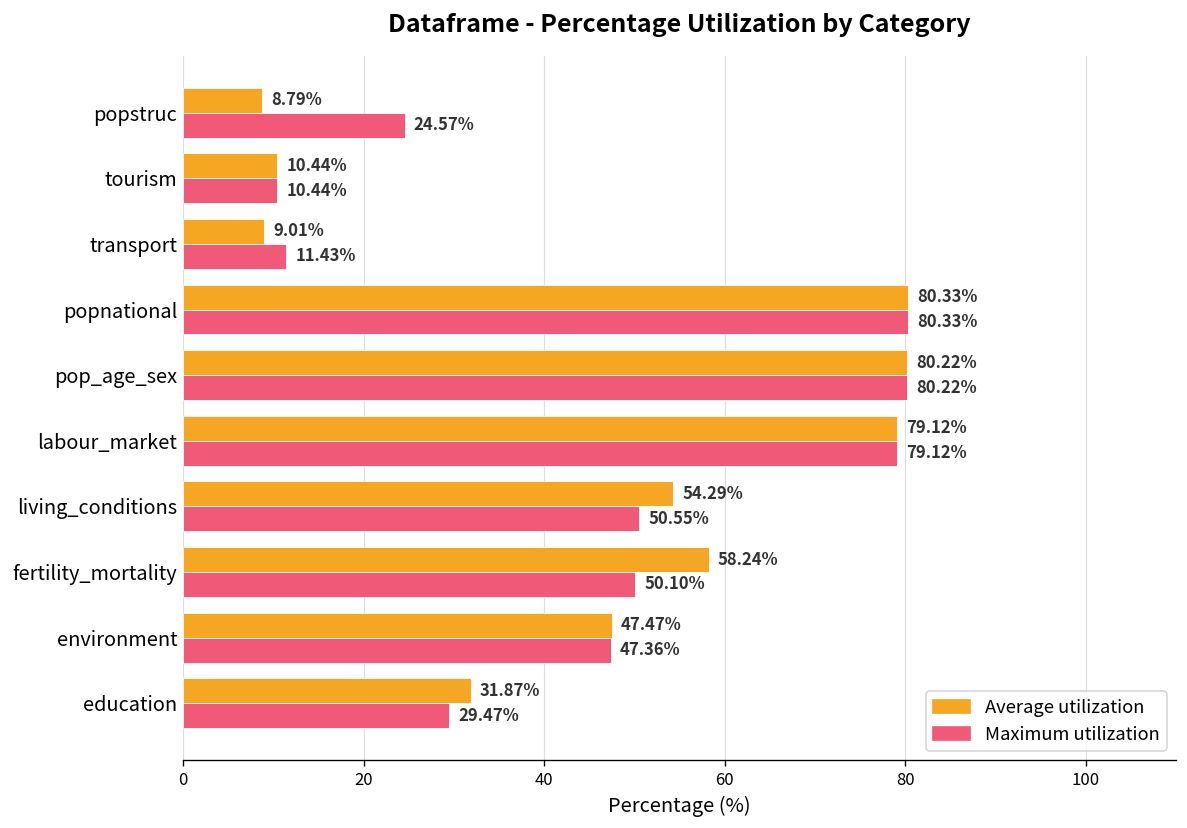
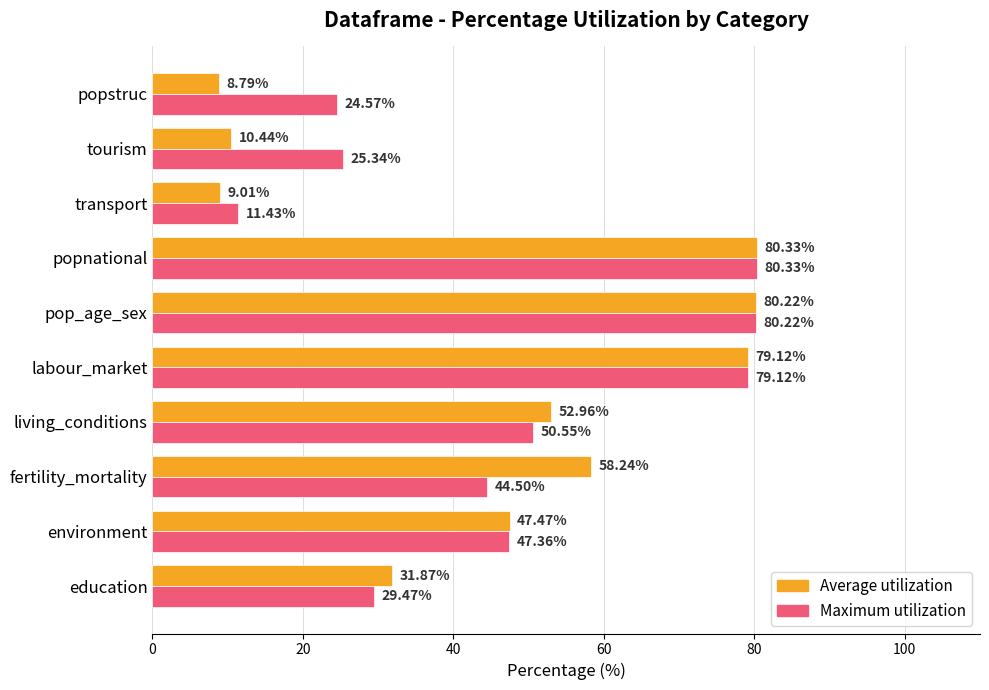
  {
    "Average utilization": {
      "popstruc": "8.79%",
      "tourism": "10.44%",
      "transport": "9.01%",
      "popnational": "80.33%",
      "pop_age_sex": "80.22%",
      "labour_market": "79.12%",
-     "living_conditions": "54.29%",
+     "living_conditions": "52.96%",
      "fertility_mortality": "58.24%",
      "environment": "47.47%",
      "education": "31.87%"
    },
    "Maximum utilization": {
      "popstruc": "24.57%",
-     "tourism": "10.44%",
+     "tourism": "25.34%",
      "transport": "11.43%",
      "popnational": "80.33%",
      "pop_age_sex": "80.22%",
      "labour_market": "79.12%",
      "living_conditions": "50.55%",
-     "fertility_mortality": "50.10%",
+     "fertility_mortality": "44.50%",
      "environment": "47.36%",
      "education": "29.47%"
    }
  }
